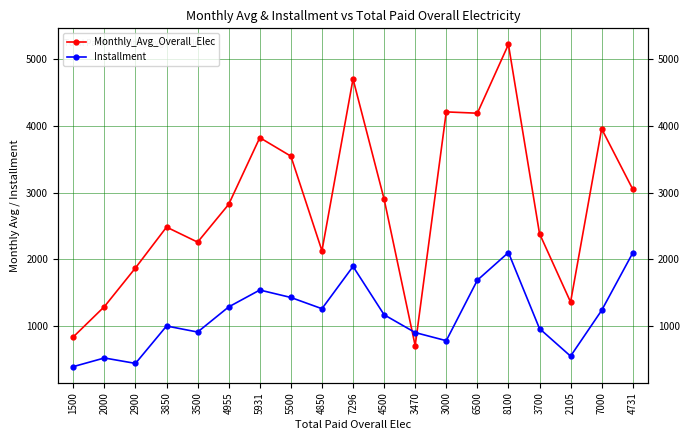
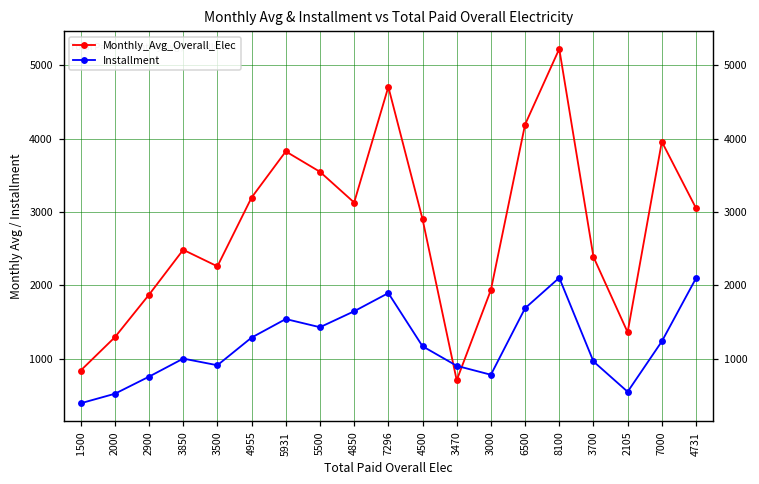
  {
    "Monthly_Avg_Overall_Elec": {
      "1500": 800,
      "2000": 1300,
      "2900": 1900,
      "3850": 2500,
      "3500": 2300,
-     "4955": 2800,
+     "4955": 3200,
      "5931": 3800,
      "5500": 3500,
-     "4850": 2100,
+     "4850": 3100,
      "7296": 4700,
      "4500": 2900,
      "3470": 700,
-     "3000": 4200,
+     "3000": 1900,
      "6500": 4200,
      "8100": 5200,
      "3700": 2400,
      "2105": 1400,
      "7000": 4000,
      "4731": 3100
    },
    "Installment": {
      "1500": 400,
      "2000": 500,
-     "2900": 400,
+     "2900": 800,
      "3850": 1000,
      "3500": 900,
      "4955": 1300,
      "5931": 1500,
      "5500": 1400,
-     "4850": 1300,
+     "4850": 1600,
      "7296": 1900,
      "4500": 1200,
      "3470": 900,
      "3000": 800,
      "6500": 1700,
      "8100": 2100,
      "3700": 1000,
      "2105": 500,
      "7000": 1200,
      "4731": 2100
    }
  }
